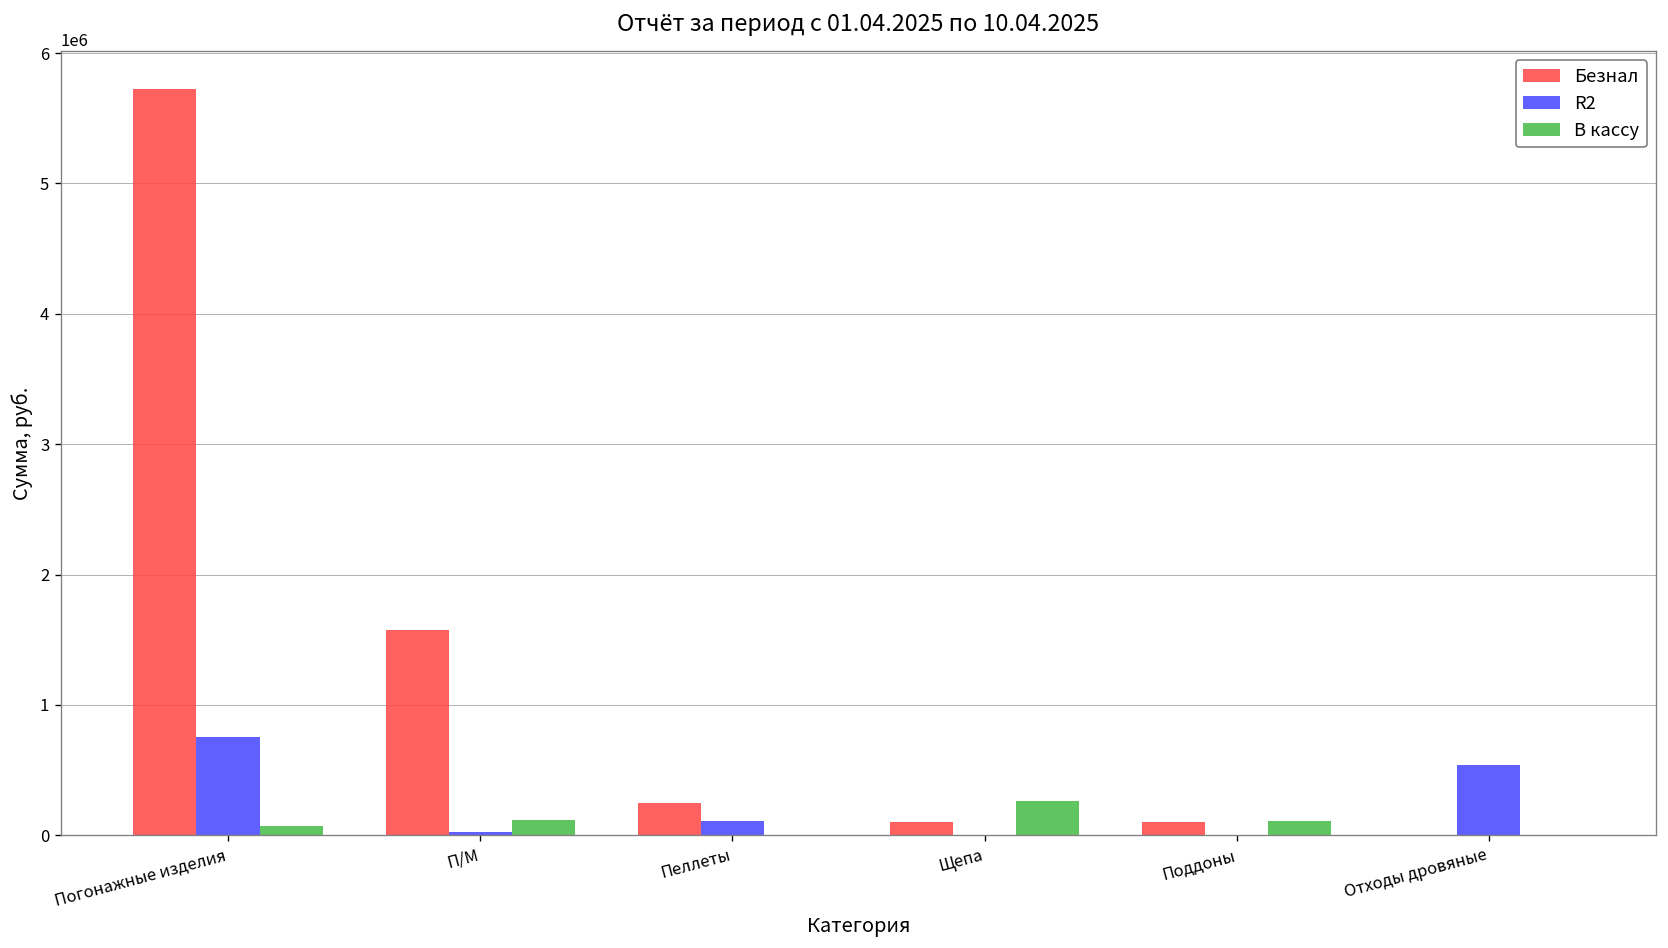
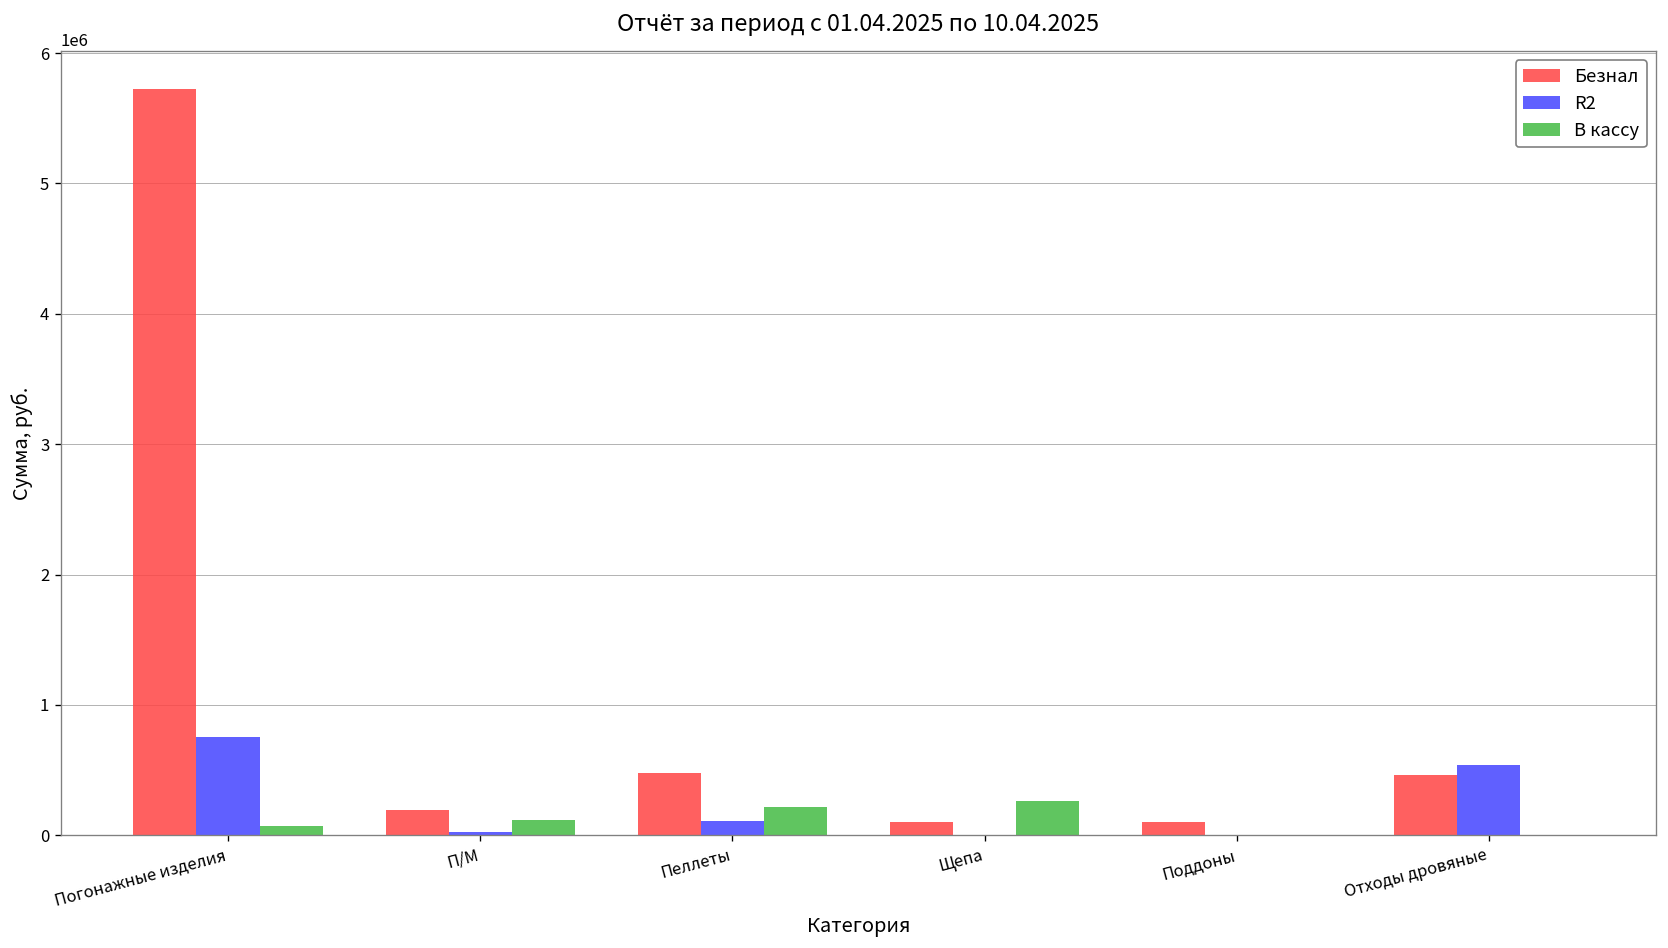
  {
    "Безнал": {
      "Погонажные изделия": 5730000,
-     "П/М": 1580000,
-     "Пеллеты": 250000,
+     "П/М": 200000,
+     "Пеллеты": 480000,
      "Щепа": 100000,
      "Поддоны": 100000,
-     "Отходы дровяные": 0
+     "Отходы дровяные": 460000
    },
    "R2": {
      "Погонажные изделия": 750000,
      "П/М": 20000,
      "Пеллеты": 110000,
      "Поддоны": 0,
      "Отходы дровяные": 540000
    },
    "В кассу": {
      "Погонажные изделия": 70000,
      "П/М": 120000,
-     "Пеллеты": 0,
+     "Пеллеты": 210000,
      "Щепа": 260000,
-     "Поддоны": 110000,
+     "Поддоны": 0,
      "Отходы дровяные": 0
    }
  }
